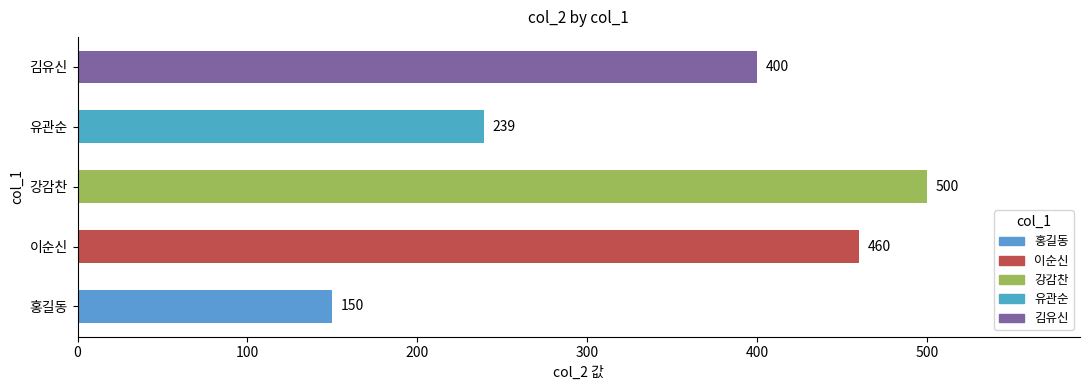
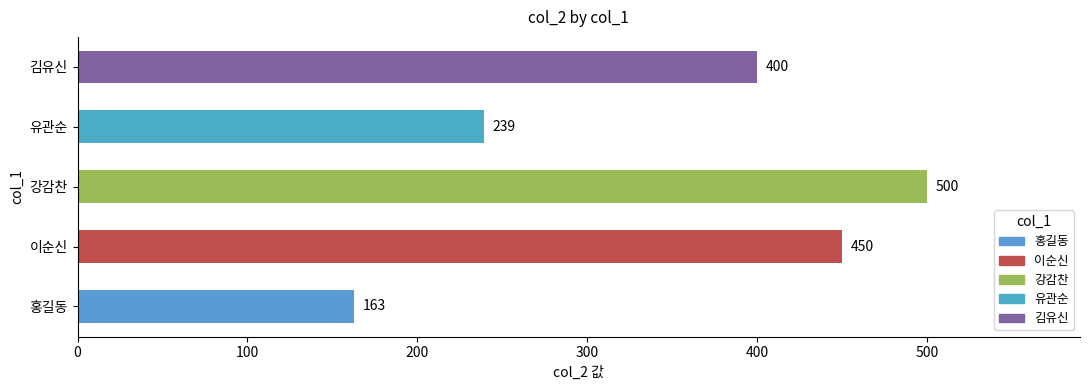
  {
    "김유신": 400,
    "유관순": 239,
    "강감찬": 500,
-   "이순신": 460,
-   "홍길동": 150
+   "이순신": 450,
+   "홍길동": 163
  }
